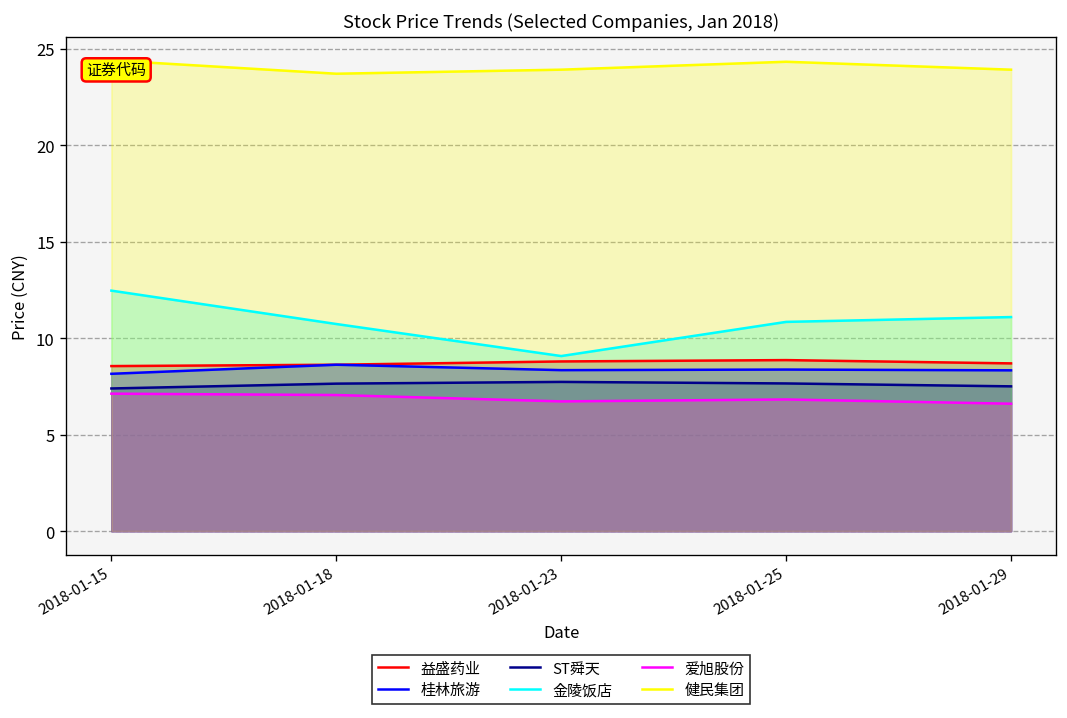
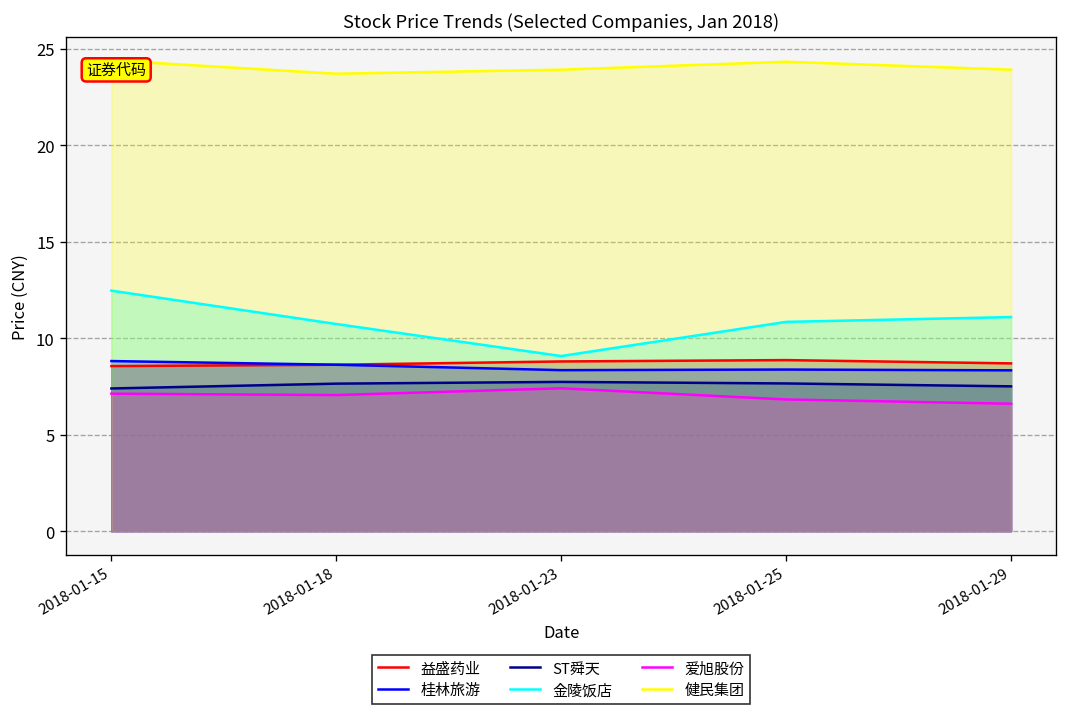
  {
    "益盛药业": {
      "2018-01-15": 8.6,
      "2018-01-23": 8.8,
      "2018-01-25": 8.9,
      "2018-01-29": 8.7
    },
    "桂林旅游": {
-     "2018-01-15": 8.2,
+     "2018-01-15": 8.8,
      "2018-01-23": 8.3,
      "2018-01-25": 8.4,
      "2018-01-29": 8.3
    },
    "ST舜天": {
      "2018-01-15": 7.4,
      "2018-01-18": 7.6,
      "2018-01-23": 7.7,
      "2018-01-25": 7.7,
      "2018-01-29": 7.5
    },
    "金陵饭店": {
      "2018-01-15": 12.5,
      "2018-01-18": 10.7,
      "2018-01-23": 9.1,
      "2018-01-25": 10.8,
      "2018-01-29": 11.1
    },
    "爱旭股份": {
      "2018-01-15": 7.1,
      "2018-01-18": 7.1,
-     "2018-01-23": 6.7,
+     "2018-01-23": 7.4,
      "2018-01-25": 6.8,
      "2018-01-29": 6.6
    },
    "健民集团": {
      "2018-01-18": 23.7,
      "2018-01-23": 23.9,
      "2018-01-25": 24.3,
      "2018-01-29": 23.9
    }
  }
